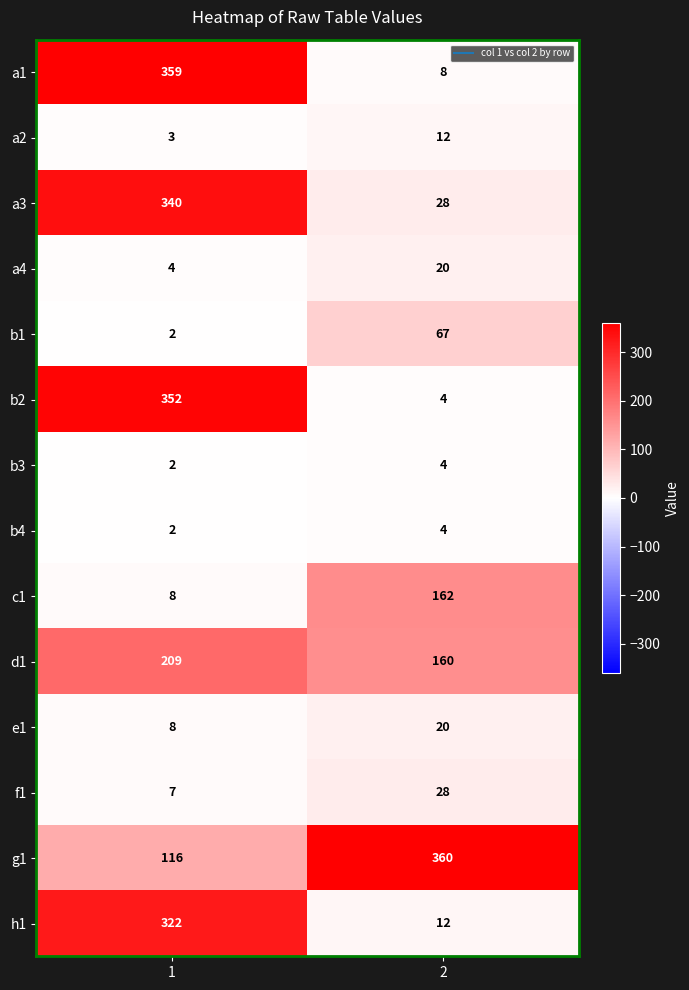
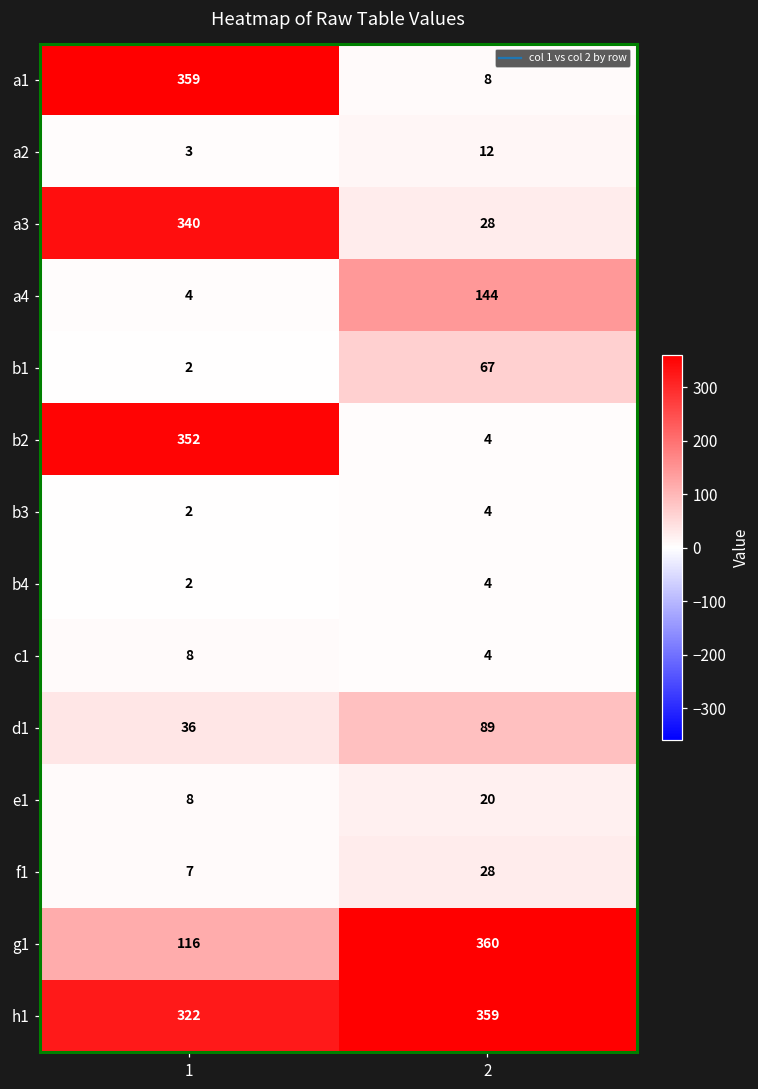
  {
    "a1": {
      "1": 359,
      "2": 8
    },
    "a2": {
      "1": 3,
      "2": 12
    },
    "a3": {
      "1": 340,
      "2": 28
    },
    "a4": {
      "1": 4,
-     "2": 20
+     "2": 144
    },
    "b1": {
      "1": 2,
      "2": 67
    },
    "b2": {
      "1": 352,
      "2": 4
    },
    "b3": {
      "1": 2,
      "2": 4
    },
    "b4": {
      "1": 2,
      "2": 4
    },
    "c1": {
      "1": 8,
-     "2": 162
+     "2": 4
    },
    "d1": {
-     "1": 209,
-     "2": 160
+     "1": 36,
+     "2": 89
    },
    "e1": {
      "1": 8,
      "2": 20
    },
    "f1": {
      "1": 7,
      "2": 28
    },
    "g1": {
      "1": 116,
      "2": 360
    },
    "h1": {
      "1": 322,
-     "2": 12
+     "2": 359
    }
  }
